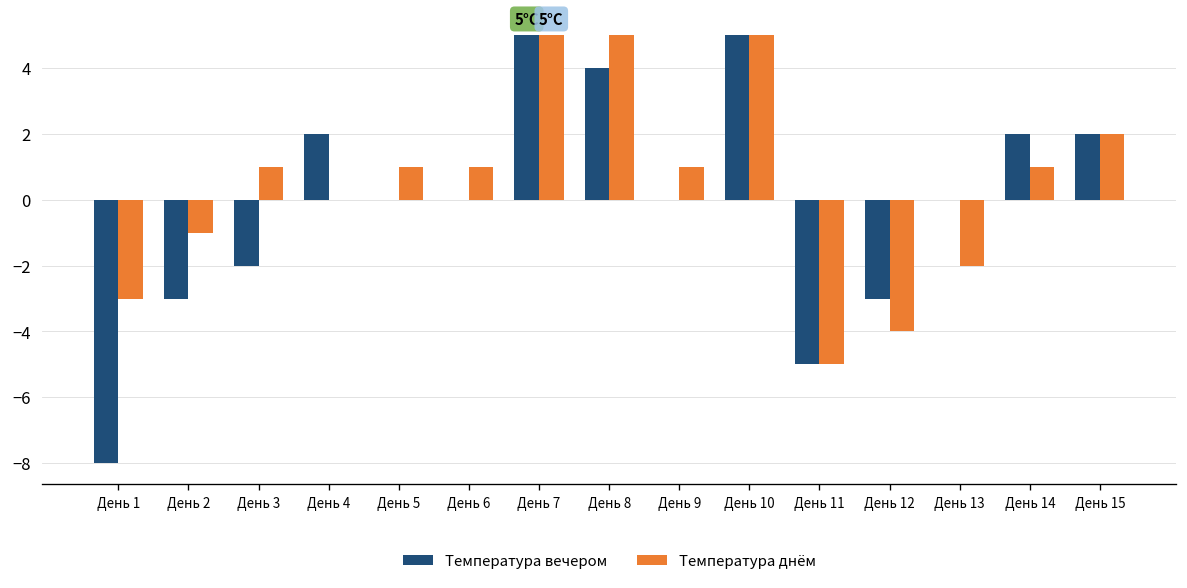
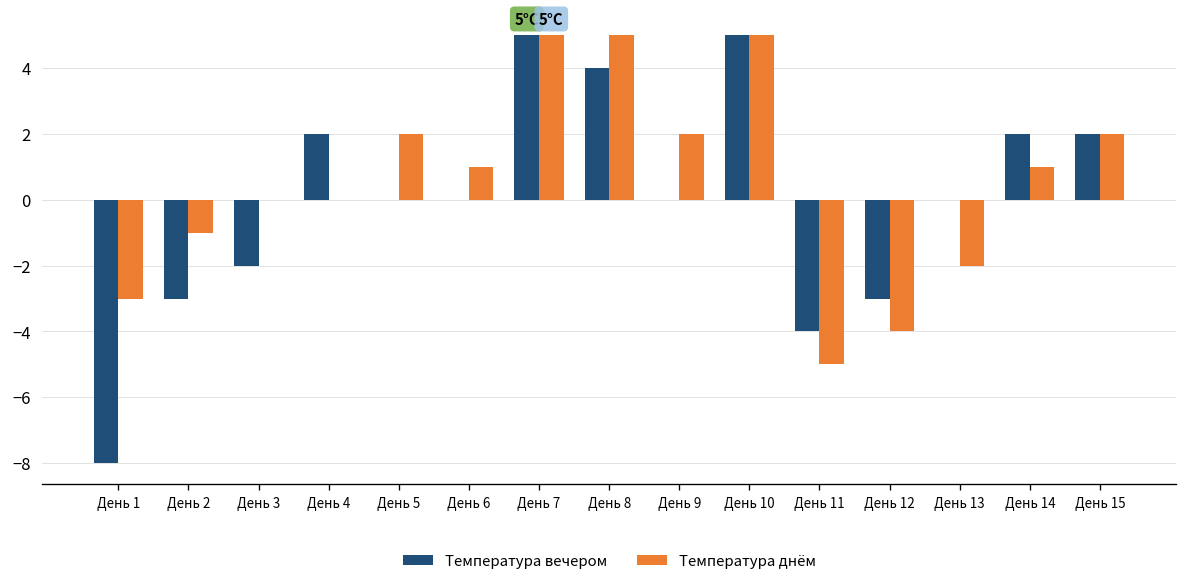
  {
    "Температура вечером": {
      "День 1": -8,
      "День 2": -3,
      "День 3": -2,
      "День 4": 2,
      "День 5": 0,
      "День 6": 0,
      "День 8": 4,
      "День 9": 0,
      "День 10": 5,
-     "День 11": -5,
+     "День 11": -4,
      "День 12": -3,
      "День 13": 0,
      "День 14": 2,
      "День 15": 2
    },
    "Температура днём": {
      "День 1": -3,
      "День 2": -1,
-     "День 3": 1,
+     "День 3": 0,
      "День 4": 0,
-     "День 5": 1,
+     "День 5": 2,
      "День 6": 1,
      "День 8": 5,
-     "День 9": 1,
+     "День 9": 2,
      "День 10": 5,
      "День 11": -5,
      "День 12": -4,
      "День 13": -2,
      "День 14": 1,
      "День 15": 2
    }
  }
